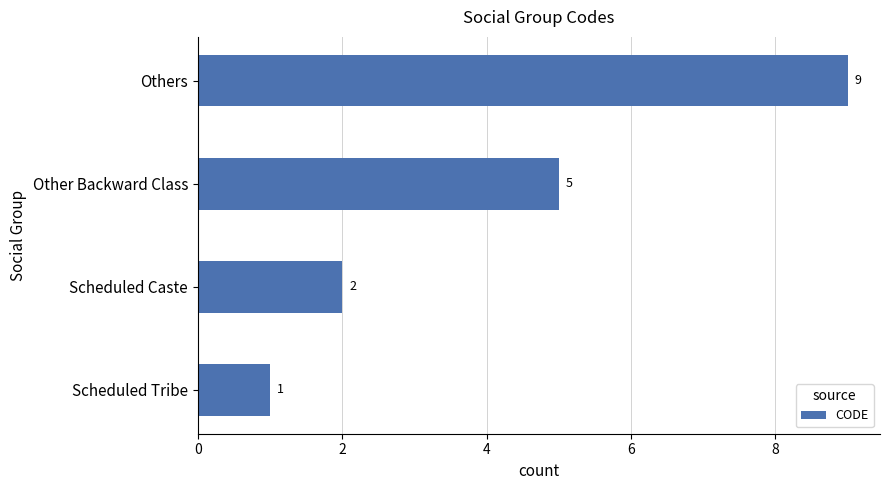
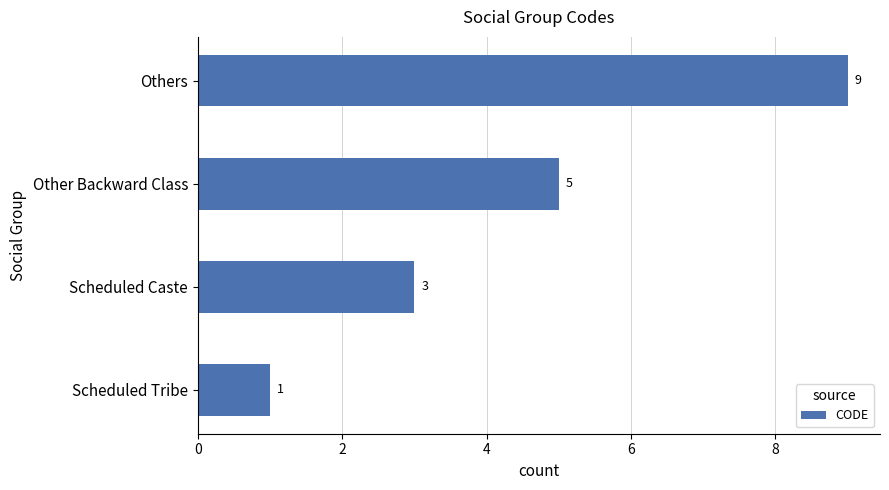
  {
    "Others": 9,
    "Other Backward Class": 5,
-   "Scheduled Caste": 2,
+   "Scheduled Caste": 3,
    "Scheduled Tribe": 1
  }
